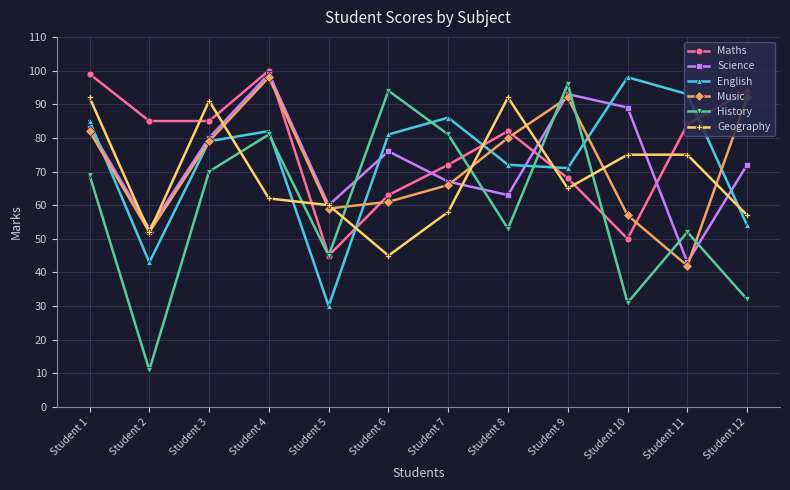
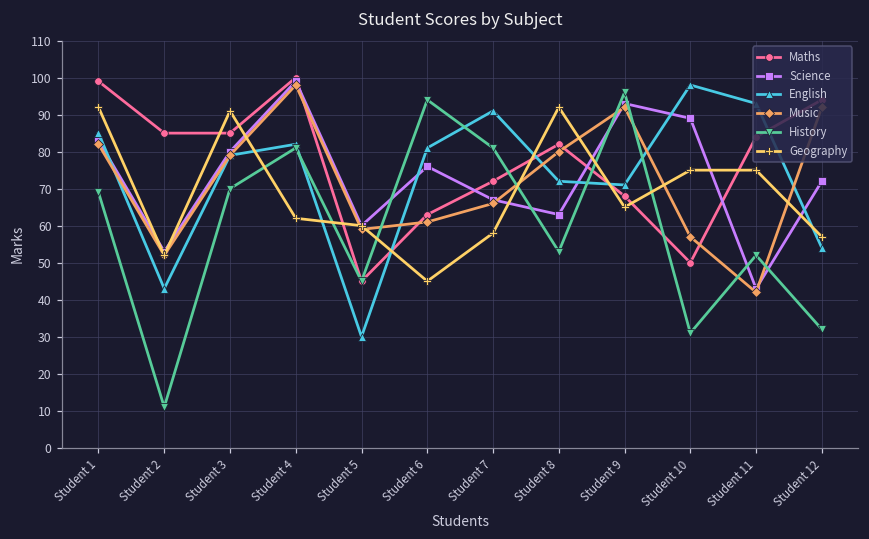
  {
    "Maths": {
      "Student 1": 99,
      "Student 2": 85,
      "Student 3": 85,
      "Student 4": 100,
      "Student 6": 63,
      "Student 7": 72,
      "Student 8": 82,
      "Student 9": 68,
      "Student 10": 50
    },
    "Science": {
      "Student 1": 83,
      "Student 2": 53,
      "Student 3": 80,
      "Student 4": 99,
      "Student 6": 76,
      "Student 7": 67,
      "Student 8": 63,
      "Student 9": 93,
      "Student 10": 89,
      "Student 11": 43,
      "Student 12": 72
    },
    "English": {
      "Student 1": 85,
      "Student 2": 43,
      "Student 4": 82,
      "Student 5": 30,
      "Student 6": 81,
-     "Student 7": 86,
+     "Student 7": 91,
      "Student 8": 72,
      "Student 9": 71,
      "Student 10": 98,
      "Student 12": 54
    },
    "History": {
      "Student 1": 69,
      "Student 2": 11,
      "Student 3": 70,
      "Student 4": 81,
      "Student 6": 94,
      "Student 7": 81,
      "Student 8": 53,
      "Student 9": 96,
      "Student 10": 31,
      "Student 11": 52,
      "Student 12": 32
    }
  }
